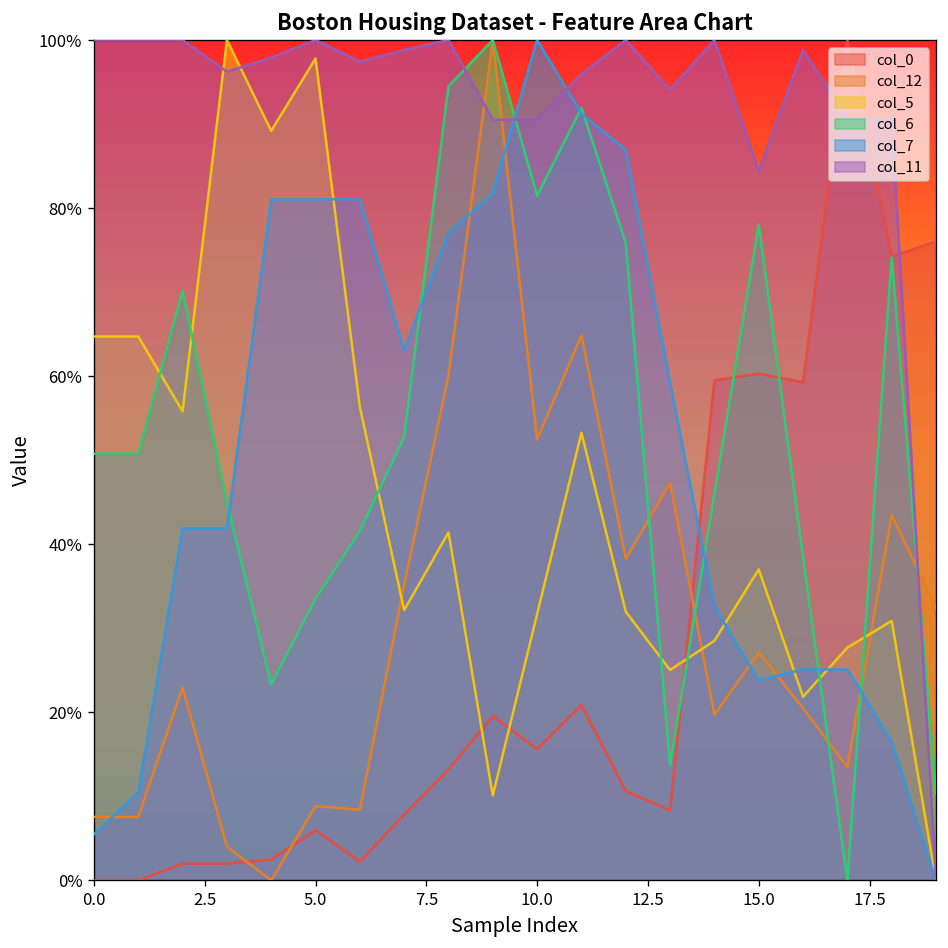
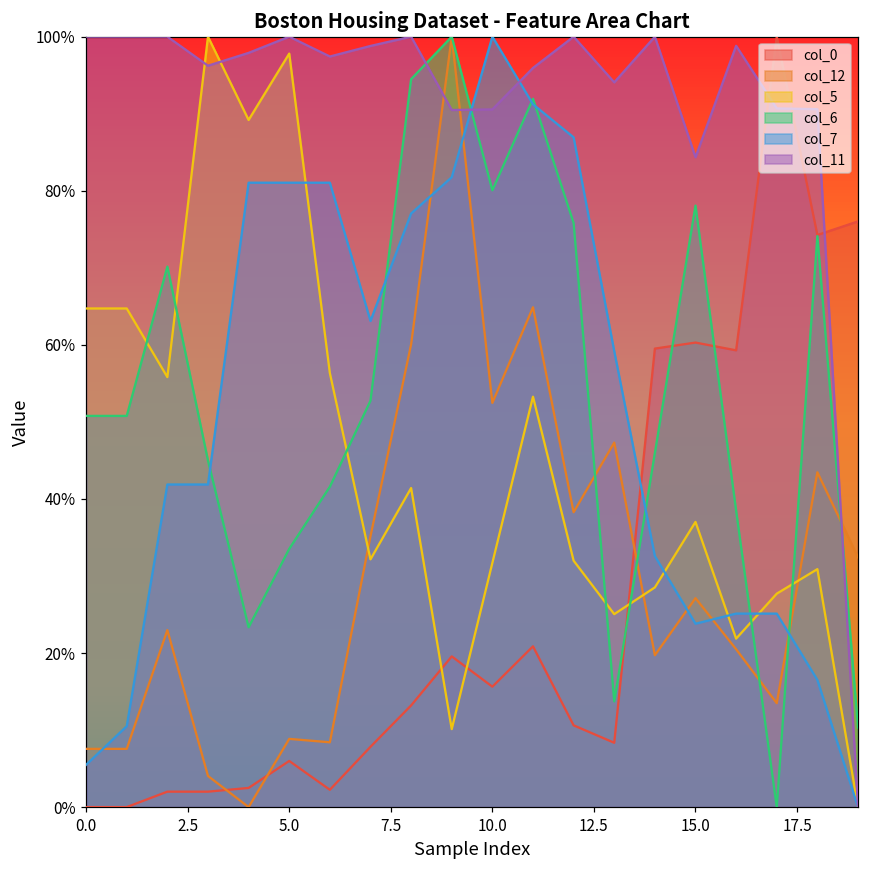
  {
    "col_6": {
      "0.0": "51%",
      "5.0": "34%",
-     "10.0": "81%",
+     "10.0": "80%",
      "15.0": "78%"
    },
    "col_7": {
      "0.0": "5%",
      "5.0": "81%",
      "10.0": "100%",
      "15.0": "24%"
    },
    "col_11": {
      "0.0": "100%",
      "5.0": "100%",
      "10.0": "91%",
      "15.0": "84%"
    }
  }
